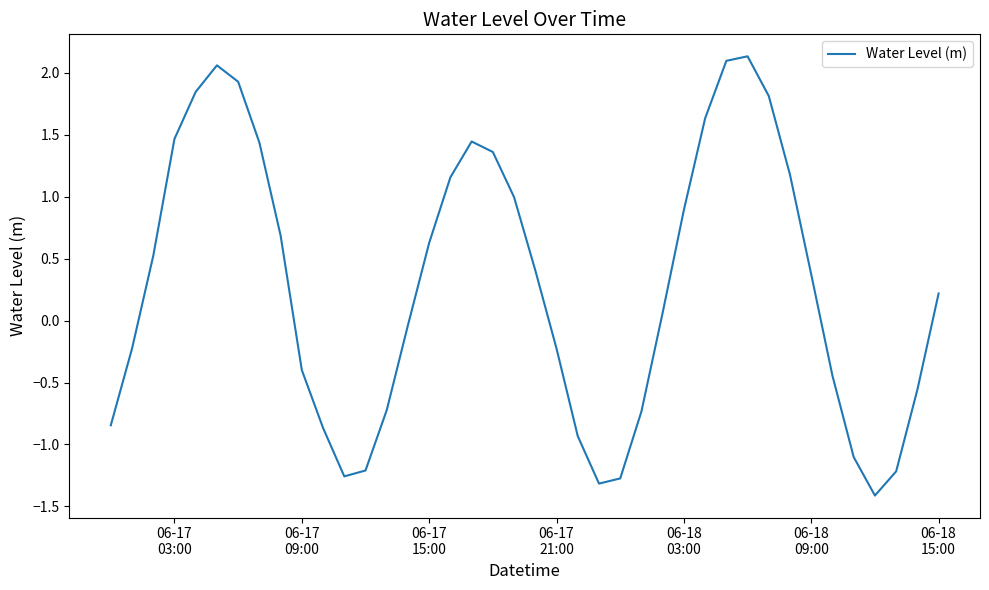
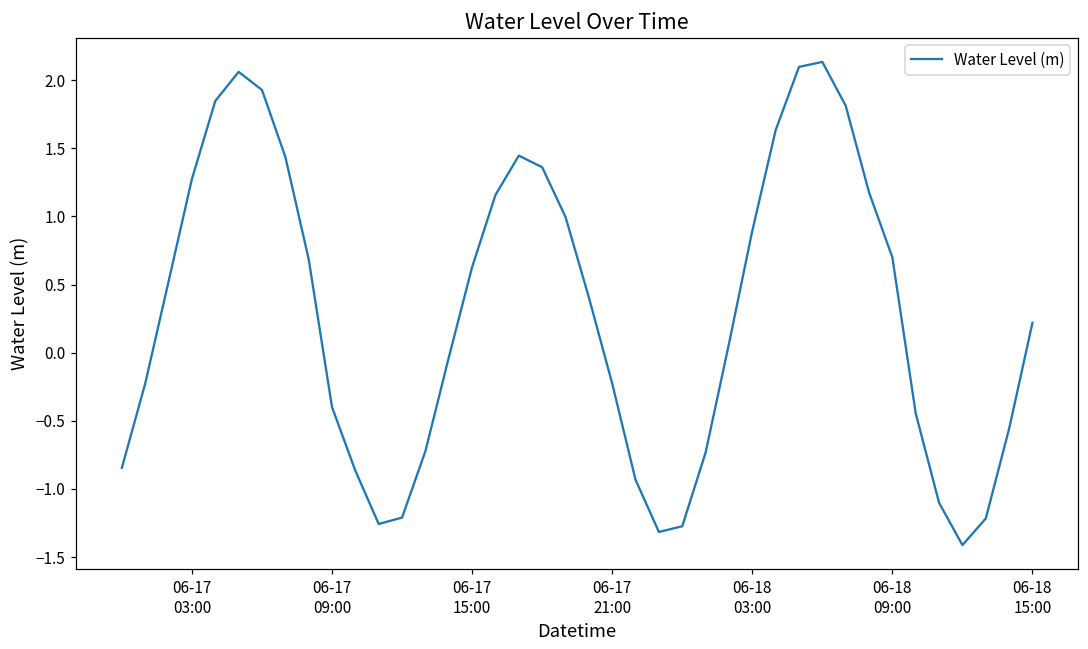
  {
-   "06-17 03:00": 1.47,
+   "06-17 03:00": 1.27,
    "06-17 09:00": -0.40,
    "06-17 15:00": 0.63,
    "06-17 21:00": -0.23,
    "06-18 03:00": 0.89,
-   "06-18 09:00": 0.37,
+   "06-18 09:00": 0.70,
    "06-18 15:00": 0.22
  }
